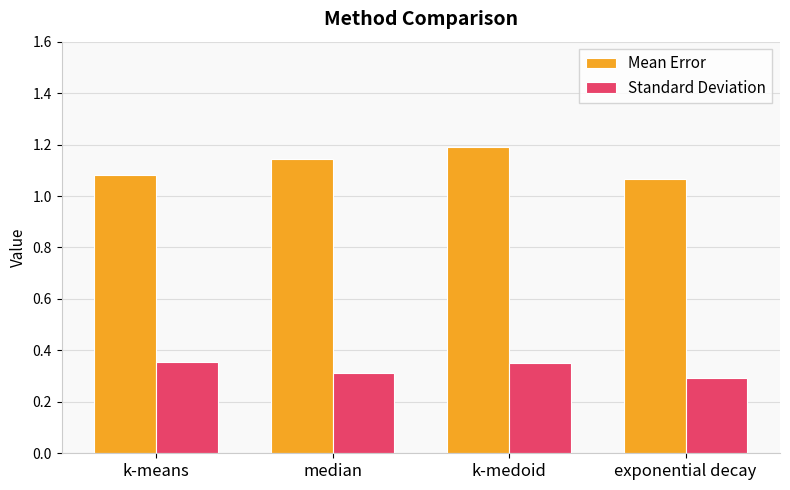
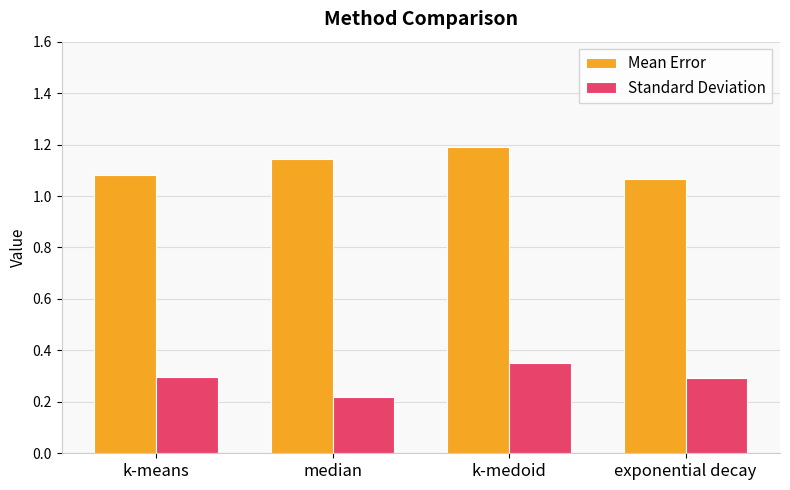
  {
    "Mean Error": {
      "k-means": 1.08,
      "median": 1.14,
      "k-medoid": 1.19,
      "exponential decay": 1.07
    },
    "Standard Deviation": {
-     "k-means": 0.36,
-     "median": 0.31,
+     "k-means": 0.30,
+     "median": 0.22,
      "k-medoid": 0.35,
      "exponential decay": 0.29
    }
  }
